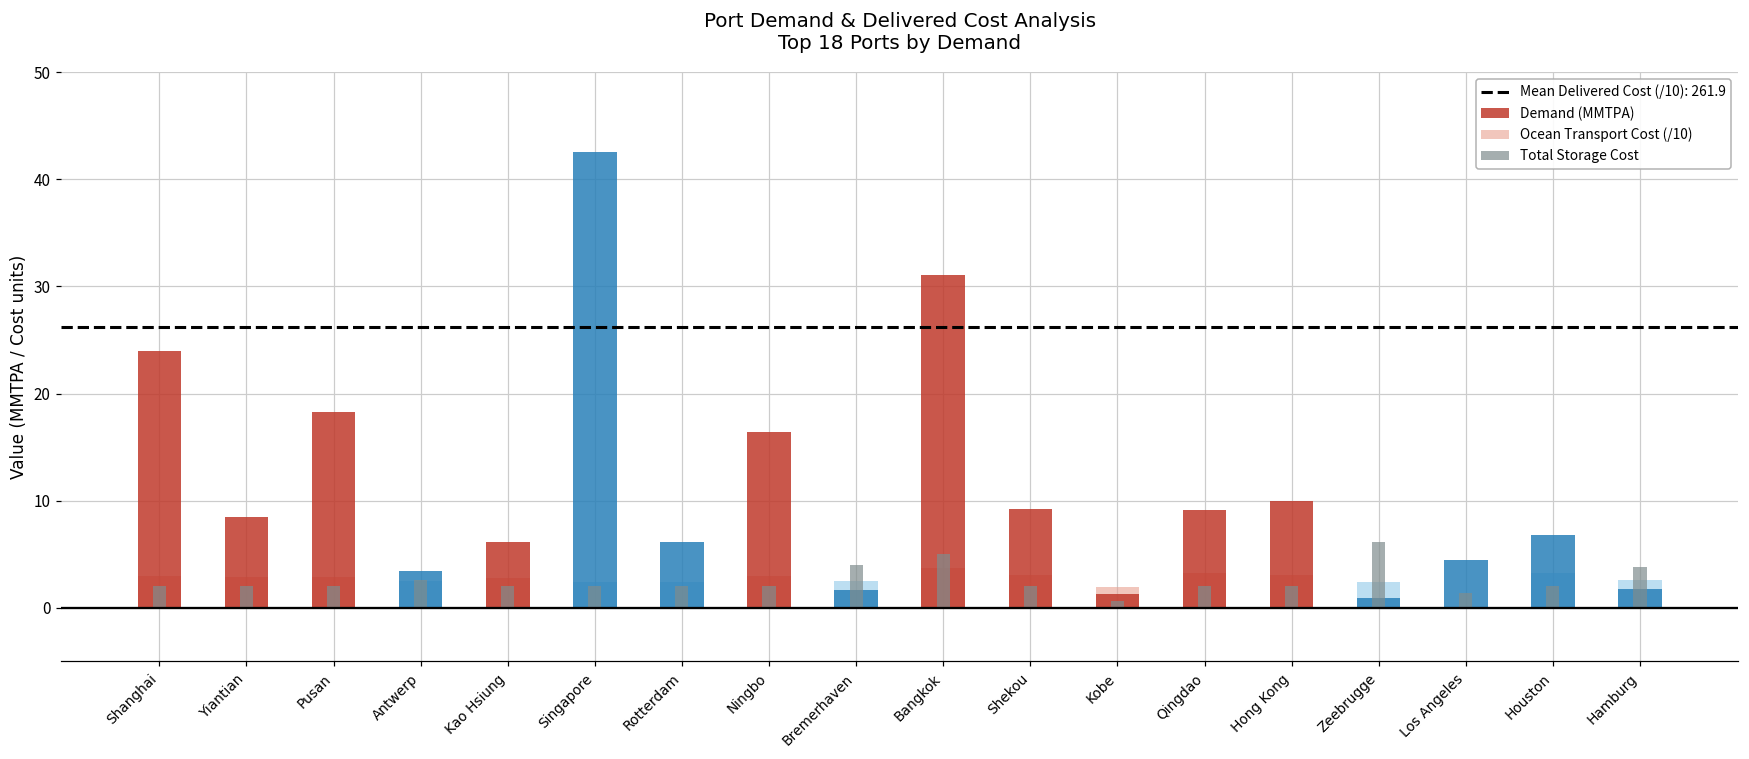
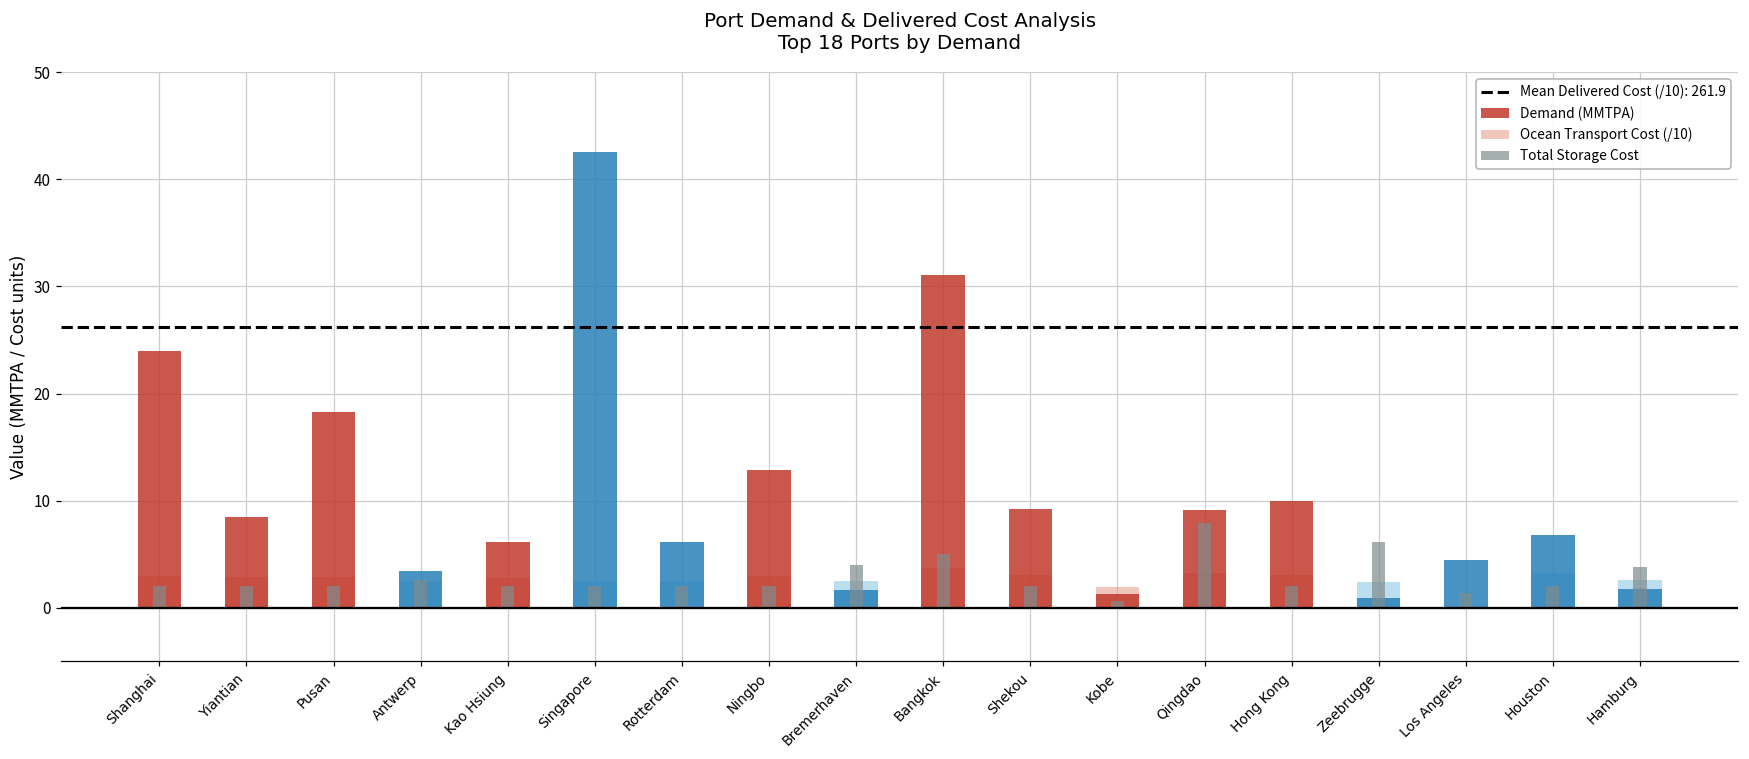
  {
    "Demand (MMTPA)": {
      "Shanghai": 24,
      "Yiantian": 8,
      "Pusan": 18,
      "Antwerp": 3,
      "Kao Hsiung": 6,
      "Singapore": 43,
      "Rotterdam": 6,
-     "Ningbo": 16,
+     "Ningbo": 13,
      "Bangkok": 31,
      "Shekou": 9,
      "Qingdao": 9,
      "Hong Kong": 10,
      "Los Angeles": 4,
      "Houston": 7
    },
    "Ocean Transport Cost (/10)": {
      "Kobe": 2,
      "Los Angeles": 0
    },
    "Total Storage Cost": {
      "Bremerhaven": 4,
-     "Qingdao": 2,
+     "Qingdao": 8,
      "Zeebrugge": 6,
      "Hamburg": 4
    }
  }
